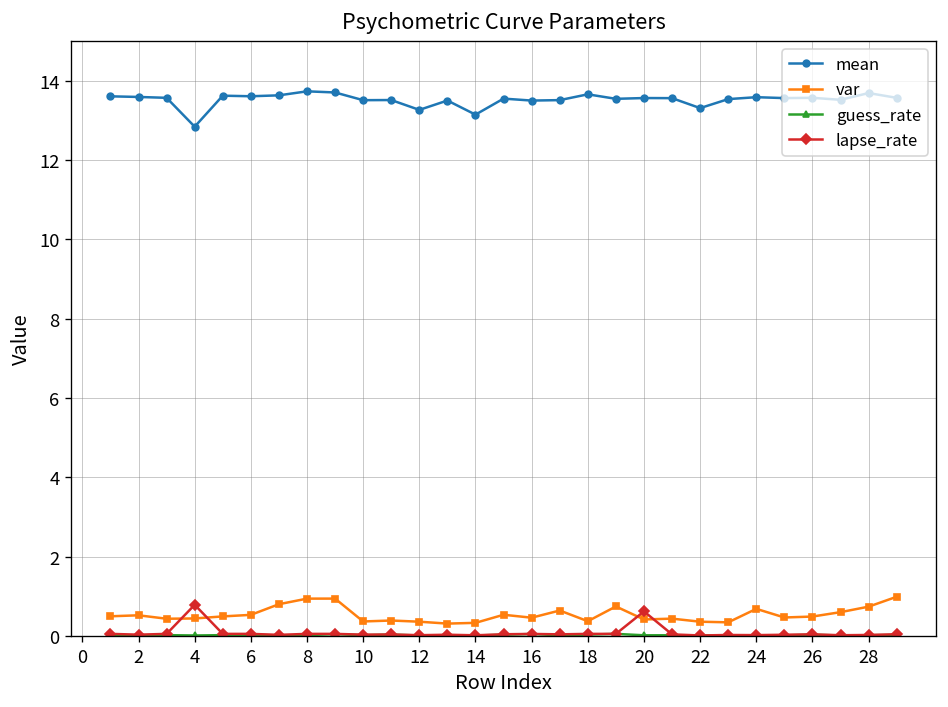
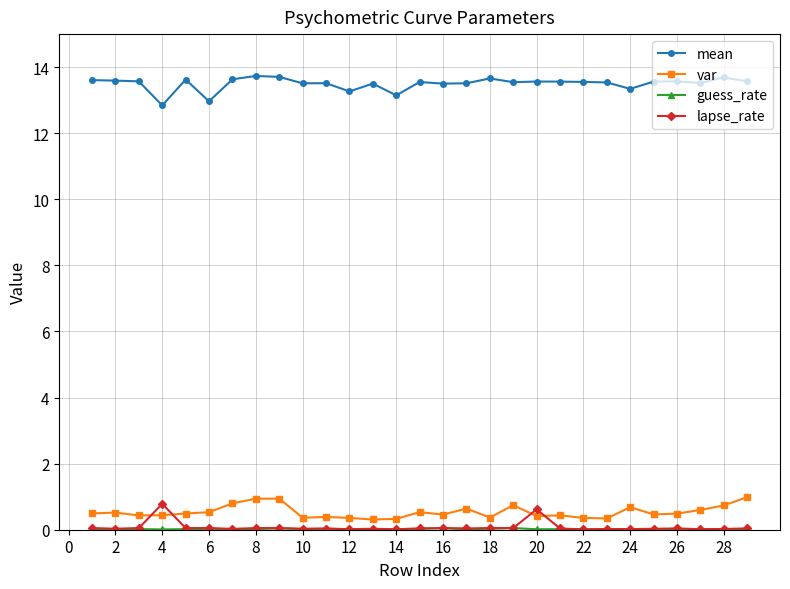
  {
    "mean": {
      "2": 13.6,
      "4": 12.8,
-     "6": 13.6,
+     "6": 13.0,
      "8": 13.7,
      "10": 13.5,
      "12": 13.3,
      "14": 13.1,
      "16": 13.5,
      "18": 13.7,
      "20": 13.6,
-     "22": 13.3,
-     "24": 13.6
+     "22": 13.6,
+     "24": 13.3
    },
    "var": {
      "2": 0.5,
      "4": 0.4,
      "6": 0.5,
      "8": 0.9,
      "10": 0.4,
      "12": 0.4,
      "14": 0.3,
      "16": 0.5,
      "18": 0.4,
      "20": 0.4,
      "22": 0.4,
      "24": 0.7,
      "26": 0.5,
      "28": 0.7
    },
    "guess_rate": {
      "4": 0.0,
      "20": 0.0
    },
    "lapse_rate": {
      "4": 0.8,
      "20": 0.6
    }
  }
